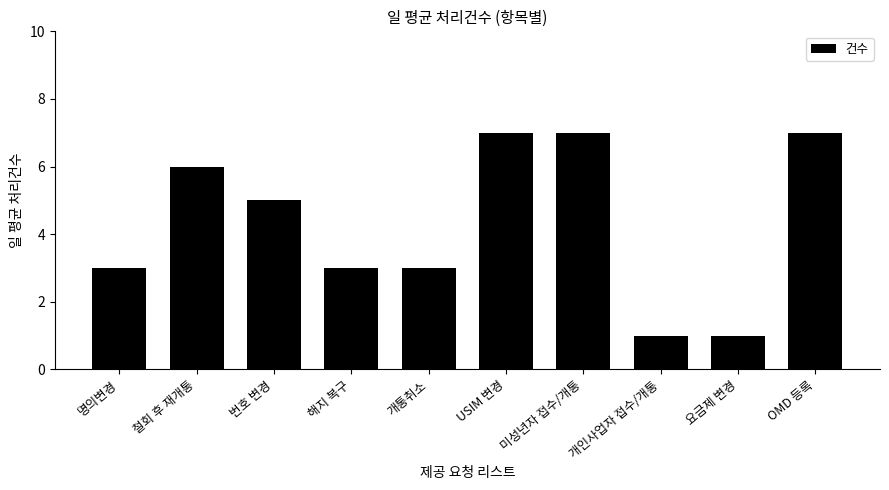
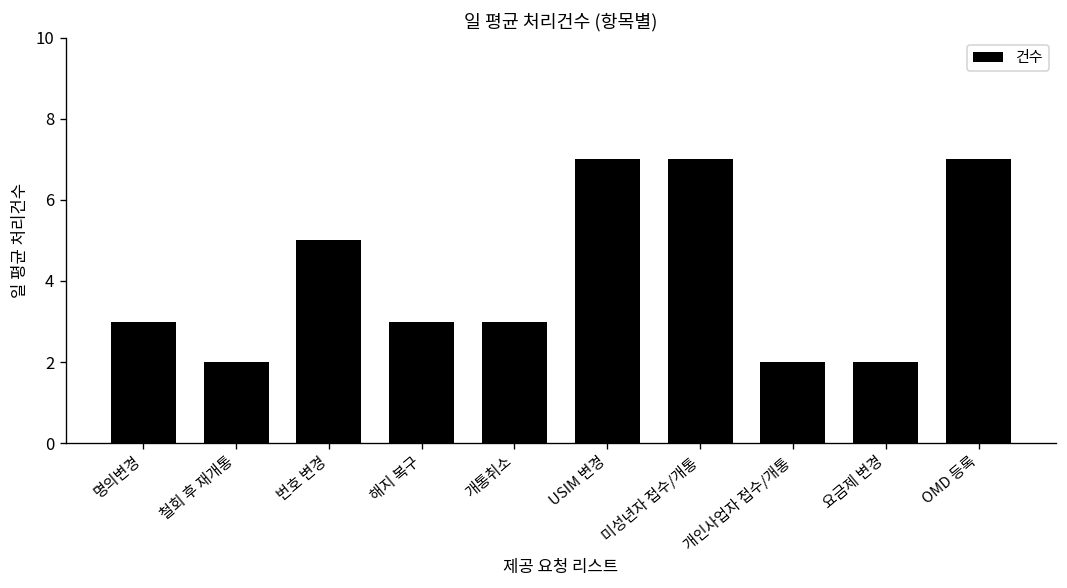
  {
    "명의변경": 3,
-   "철회 후 재개통": 6,
+   "철회 후 재개통": 2,
    "번호 변경": 5,
    "해지 복구": 3,
    "개통취소": 3,
    "USIM 변경": 7,
    "미성년자 접수/개통": 7,
-   "개인사업자 접수/개통": 1,
-   "요금제 변경": 1,
+   "개인사업자 접수/개통": 2,
+   "요금제 변경": 2,
    "OMD 등록": 7
  }
